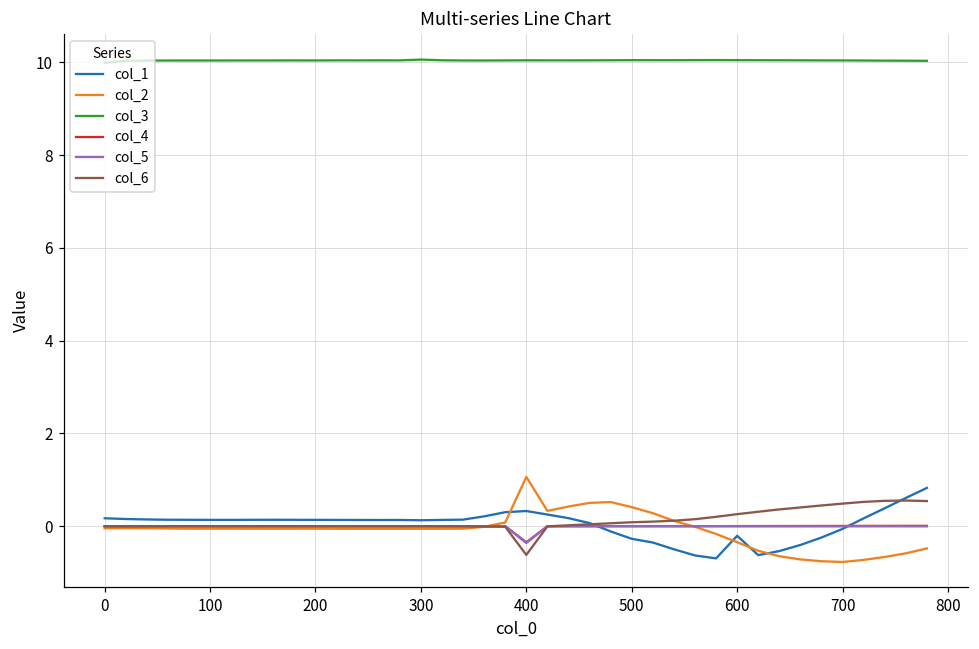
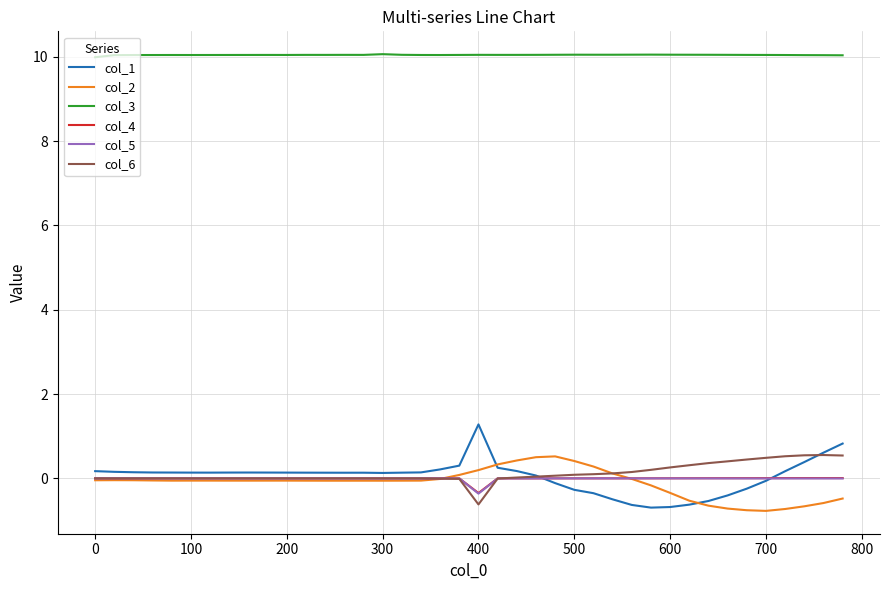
  {
    "col_1": {
      "0": 0.2,
      "100": 0.1,
      "200": 0.1,
      "300": 0.1,
-     "400": 0.3,
+     "400": 1.3,
      "500": -0.3,
-     "600": -0.2
+     "600": -0.7
    },
    "col_2": {
-     "400": 1.1,
+     "400": 0.2,
      "500": 0.4,
      "600": -0.3,
      "700": -0.8
    },
    "col_3": {
      "100": 10.0,
      "200": 10.0,
      "300": 10.1,
      "400": 10.0,
      "500": 10.0,
      "600": 10.0,
      "700": 10.0
    },
    "col_6": {
      "400": -0.6,
      "500": 0.1,
      "600": 0.3,
      "700": 0.5
    }
  }
